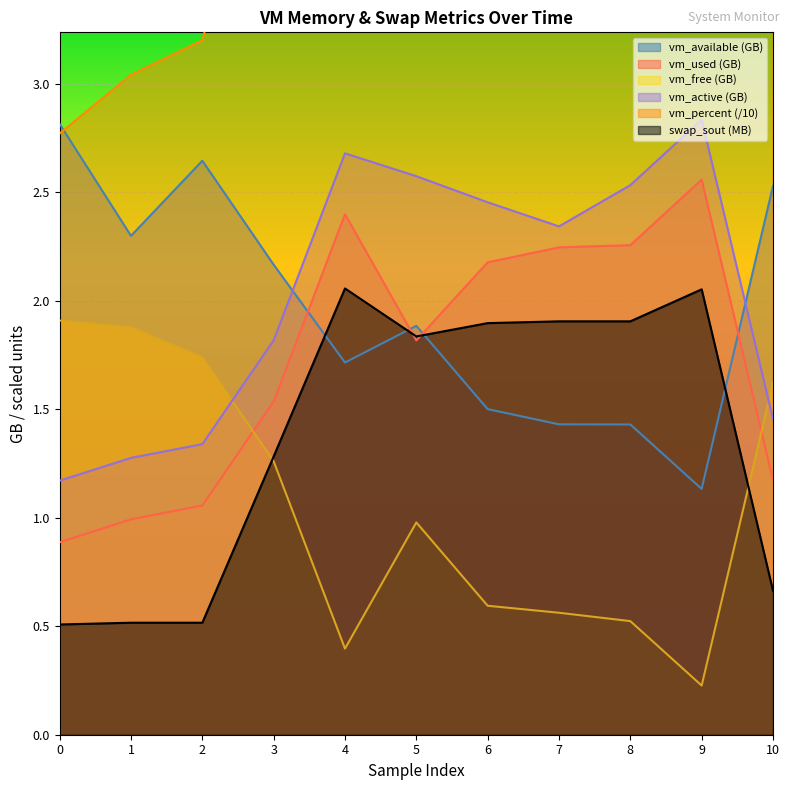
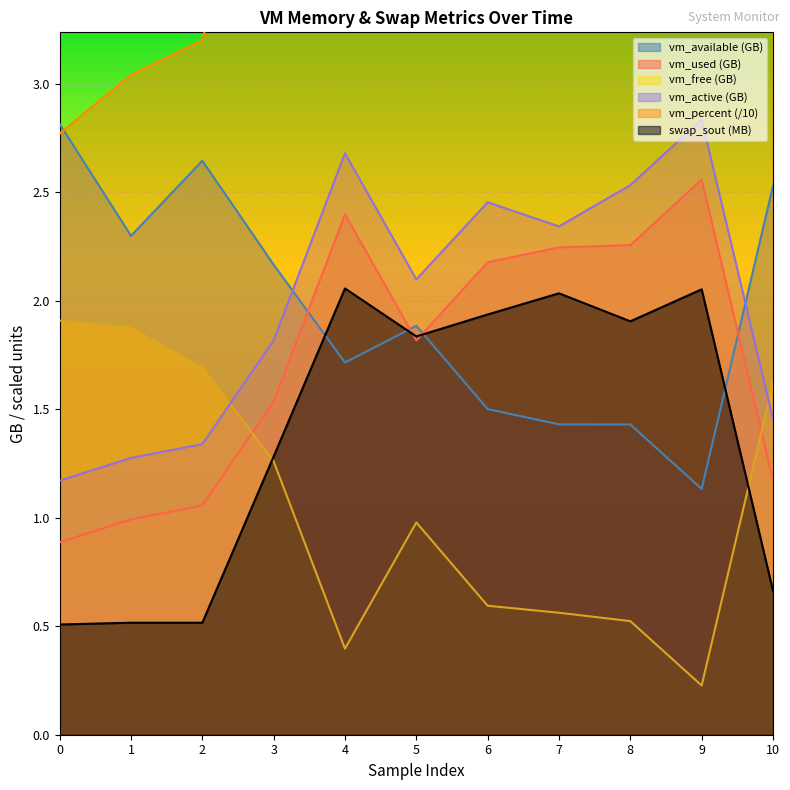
  {
    "vm_available (GB)": {
      "0": 2.81,
      "1": 2.30,
      "2": 2.64,
      "3": 2.17,
      "4": 1.71,
      "5": 1.88,
      "6": 1.50,
      "7": 1.43,
      "8": 1.43,
      "9": 1.13,
      "10": 2.53
    },
    "vm_free (GB)": {
      "0": 1.91,
      "1": 1.88,
-     "2": 1.74,
+     "2": 1.69,
      "3": 1.26,
      "4": 0.40,
      "5": 0.98,
      "6": 0.59,
      "7": 0.56,
      "8": 0.52,
      "9": 0.23,
      "10": 1.62
    },
    "vm_active (GB)": {
      "0": 1.17,
      "1": 1.28,
      "2": 1.34,
      "3": 1.82,
      "4": 2.68,
-     "5": 2.57,
+     "5": 2.10,
      "6": 2.45,
      "7": 2.34,
      "8": 2.53,
      "10": 1.46
    },
    "swap_sout (MB)": {
      "0": 0.51,
      "1": 0.52,
      "2": 0.52,
      "3": 1.28,
      "4": 2.06,
      "5": 1.84,
-     "6": 1.90,
-     "7": 1.90,
+     "6": 1.94,
+     "7": 2.03,
      "8": 1.90,
      "9": 2.05,
      "10": 0.66
    }
  }
